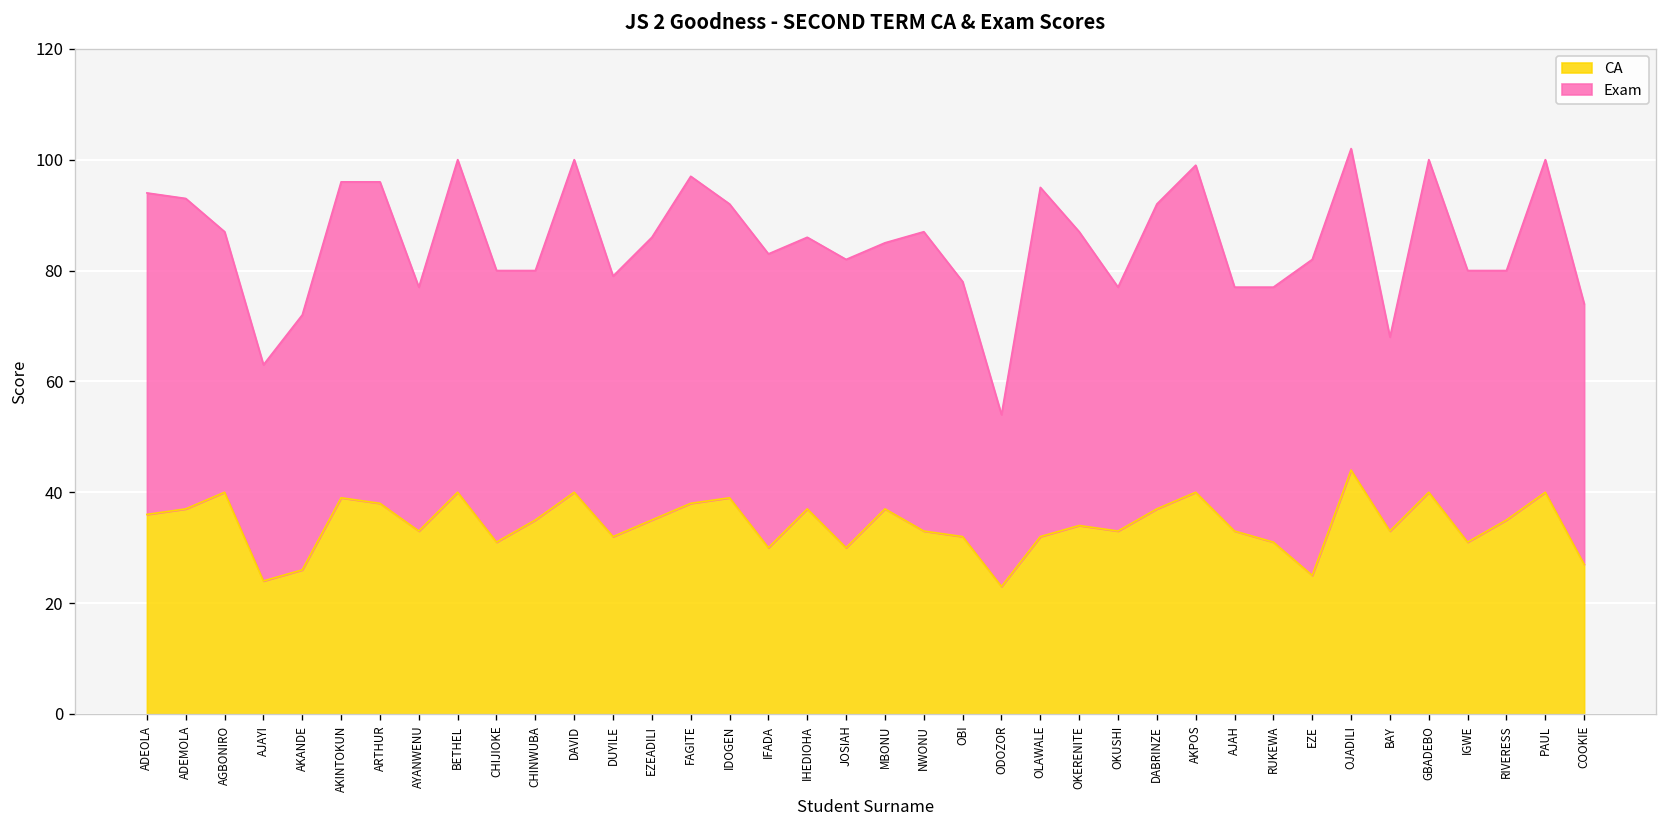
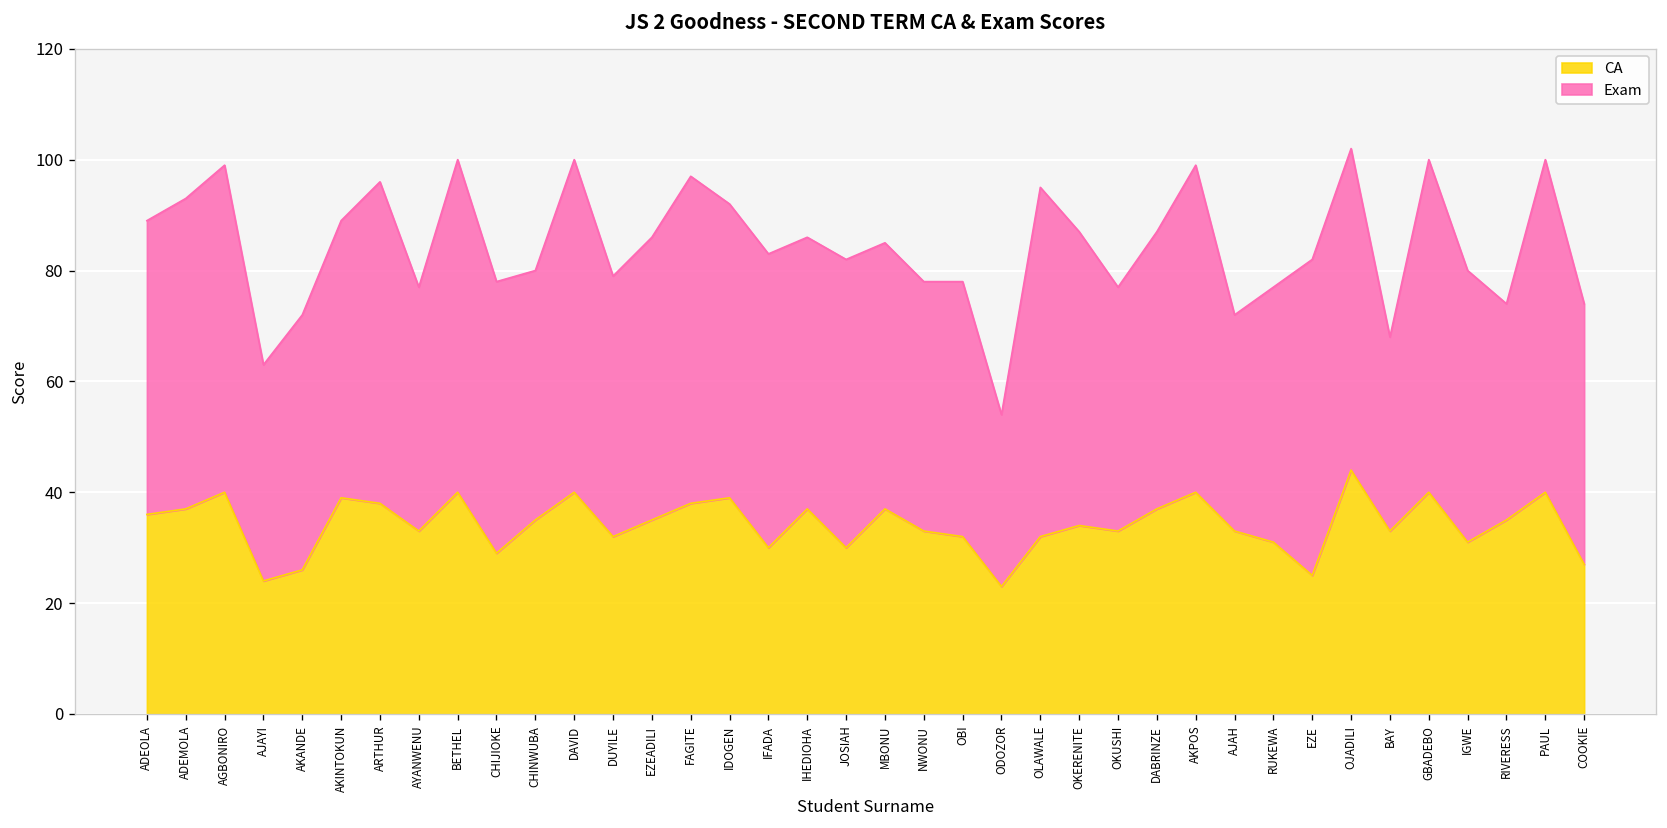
  {
    "CA": {
      "ADEOLA": 36,
      "ADEMOLA": 37,
      "AGBONIRO": 40,
      "AJAYI": 24,
      "AKANDE": 26,
      "AKINTOKUN": 39,
      "ARTHUR": 38,
      "AYANWENU": 33,
      "BETHEL": 40,
-     "CHIJIOKE": 31,
+     "CHIJIOKE": 29,
      "CHINWUBA": 35,
      "DAVID": 40,
      "DUYILE": 32,
      "EZEADILI": 35,
      "FAGITE": 38,
      "IDOGEN": 39,
      "IFADA": 30,
      "IHEDIOHA": 37,
      "JOSIAH": 30,
      "MBONU": 37,
      "NWONU": 33,
      "OBI": 32,
      "ODOZOR": 23,
      "OLAWALE": 32,
      "OKERENITE": 34,
      "OKUSHI": 33,
      "DABRINZE": 37,
      "AKPOS": 40,
      "AJAH": 33,
      "RUKEWA": 31,
      "EZE": 25,
      "OJADILI": 44,
      "BAY": 33,
      "GBADEBO": 40,
      "IGWE": 31,
      "RIVERESS": 35,
      "PAUL": 40,
      "COOKIE": 27
    },
    "Exam": {
-     "ADEOLA": 58,
+     "ADEOLA": 53,
      "ADEMOLA": 56,
-     "AGBONIRO": 47,
+     "AGBONIRO": 59,
      "AJAYI": 39,
      "AKANDE": 46,
-     "AKINTOKUN": 57,
+     "AKINTOKUN": 50,
      "ARTHUR": 58,
      "AYANWENU": 44,
      "BETHEL": 60,
      "CHIJIOKE": 49,
      "CHINWUBA": 45,
      "DAVID": 60,
      "DUYILE": 47,
      "EZEADILI": 51,
      "FAGITE": 59,
      "IDOGEN": 53,
      "IFADA": 53,
      "IHEDIOHA": 49,
      "JOSIAH": 52,
      "MBONU": 48,
-     "NWONU": 54,
+     "NWONU": 45,
      "OBI": 46,
      "ODOZOR": 31,
      "OLAWALE": 63,
      "OKERENITE": 53,
      "OKUSHI": 44,
-     "DABRINZE": 55,
+     "DABRINZE": 50,
      "AKPOS": 59,
-     "AJAH": 44,
+     "AJAH": 39,
      "RUKEWA": 46,
      "EZE": 57,
      "OJADILI": 58,
      "BAY": 35,
      "GBADEBO": 60,
      "IGWE": 49,
-     "RIVERESS": 45,
+     "RIVERESS": 39,
      "PAUL": 60,
      "COOKIE": 47
    }
  }
